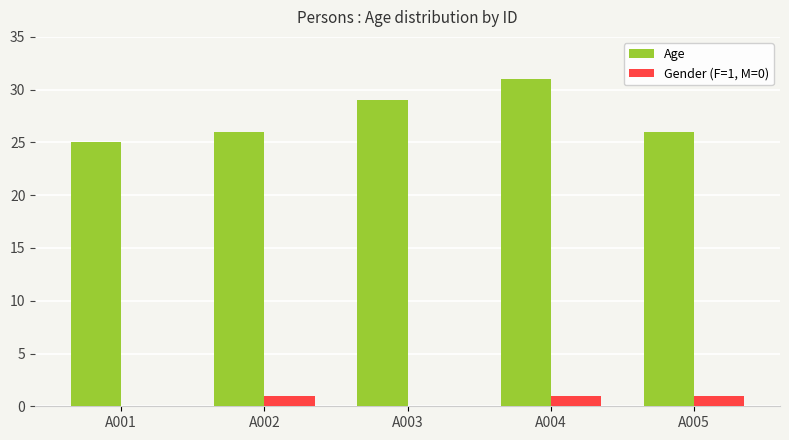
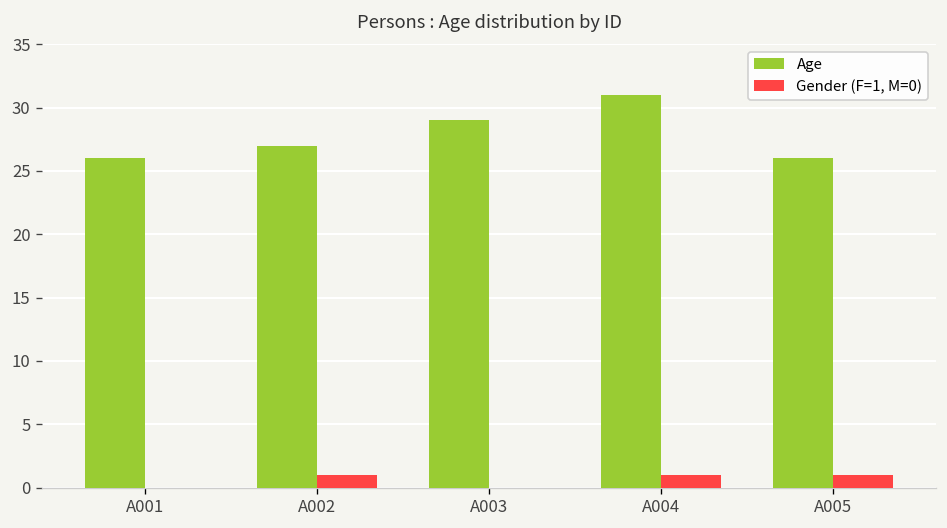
  {
    "Age": {
-     "A001": 25,
-     "A002": 26,
+     "A001": 26,
+     "A002": 27,
      "A003": 29,
      "A004": 31,
      "A005": 26
    },
    "Gender (F=1, M=0)": {
      "A001": 0,
      "A002": 1,
      "A003": 0,
      "A004": 1,
      "A005": 1
    }
  }
